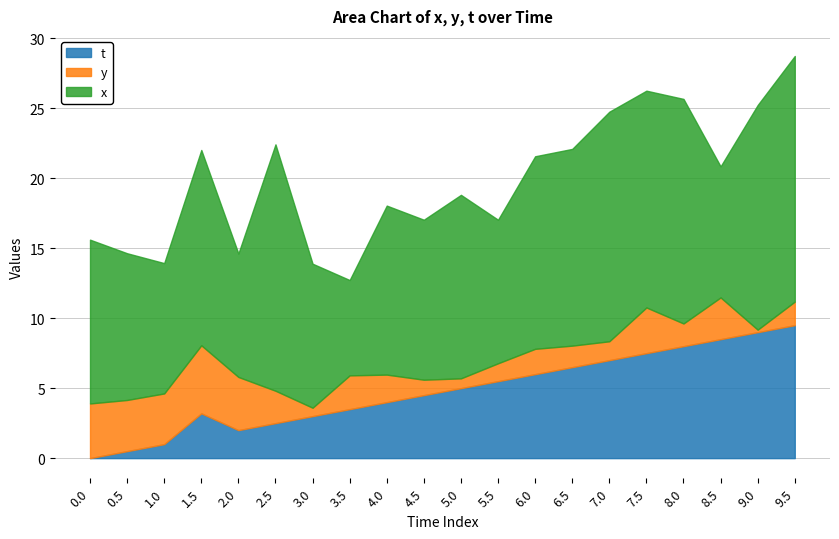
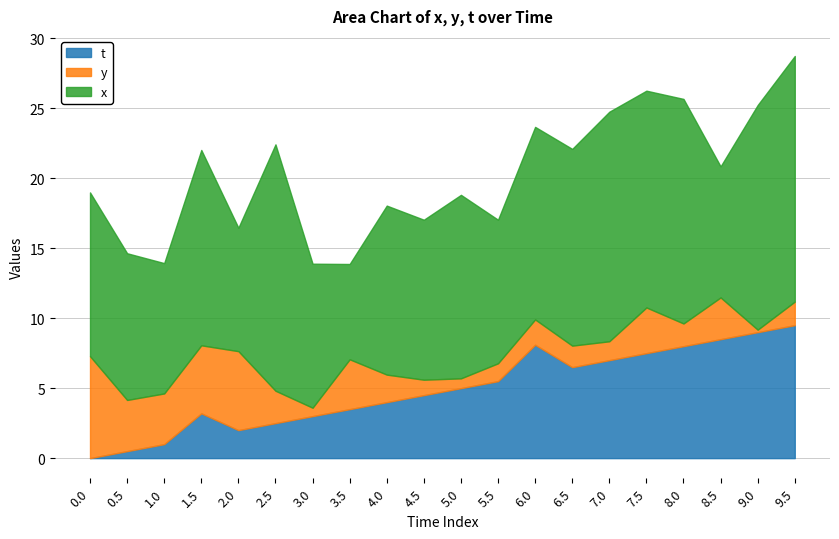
  {
    "t": {
      "0.0": 0.0,
      "0.5": 0.5,
      "1.0": 1.0,
      "1.5": 3.2,
      "2.0": 2.0,
      "2.5": 2.5,
      "3.0": 3.0,
      "3.5": 3.5,
      "4.0": 4.0,
      "4.5": 4.5,
      "5.0": 5.0,
      "5.5": 5.5,
-     "6.0": 6.0,
+     "6.0": 8.1,
      "6.5": 6.5,
      "7.0": 7.0,
      "7.5": 7.5,
      "8.0": 8.0,
      "8.5": 8.5,
      "9.5": 9.5
    },
    "y": {
-     "0.0": 3.9,
+     "0.0": 7.3,
      "0.5": 3.7,
      "1.0": 3.6,
      "1.5": 4.9,
-     "2.0": 3.8,
+     "2.0": 5.6,
      "2.5": 2.3,
      "3.0": 0.6,
-     "3.5": 2.4,
+     "3.5": 3.6,
      "4.0": 2.0,
      "4.5": 1.1,
      "5.0": 0.7,
      "5.5": 1.3,
      "6.0": 1.8,
      "6.5": 1.5,
      "7.0": 1.3,
      "7.5": 3.3,
      "8.0": 1.6,
      "8.5": 3.0,
      "9.5": 1.7
    },
    "x": {
      "0.0": 11.7,
      "0.5": 10.5,
      "1.0": 9.3,
      "1.5": 14.0,
      "2.0": 8.8,
      "2.5": 17.6,
      "3.0": 10.3,
      "3.5": 6.8,
      "4.0": 12.1,
      "4.5": 11.4,
      "5.0": 13.1,
      "5.5": 10.3,
      "6.0": 13.8,
      "6.5": 14.1,
      "7.0": 16.4,
      "7.5": 15.5,
      "8.0": 16.0,
      "8.5": 9.4,
      "9.0": 16.1,
      "9.5": 17.6
    }
  }
